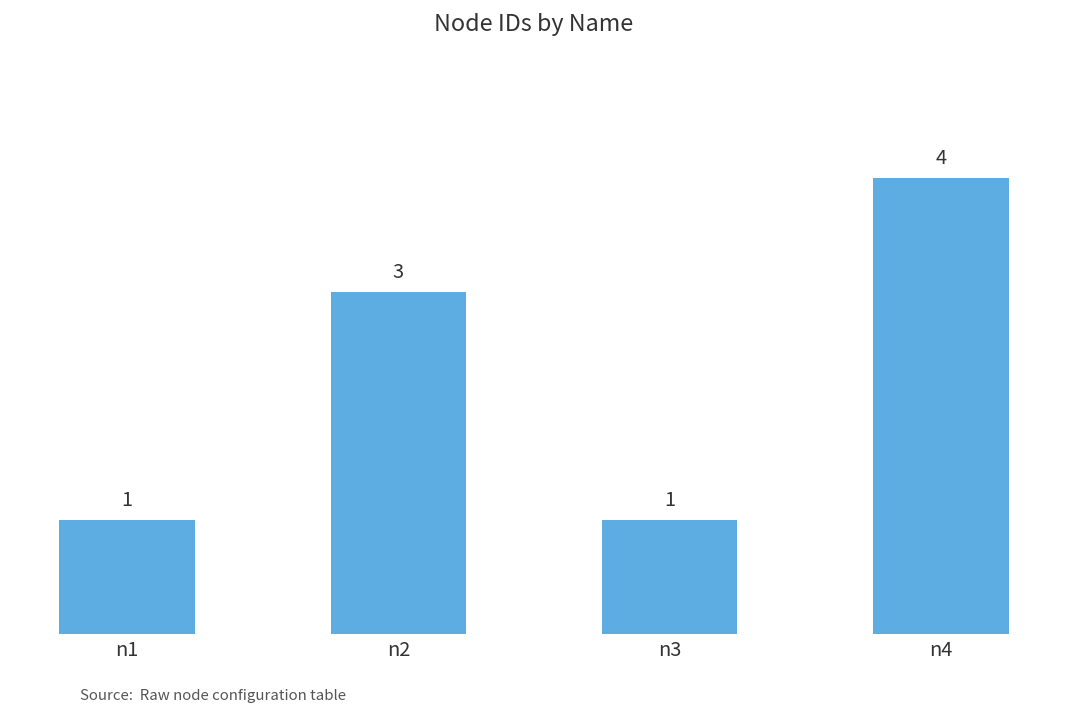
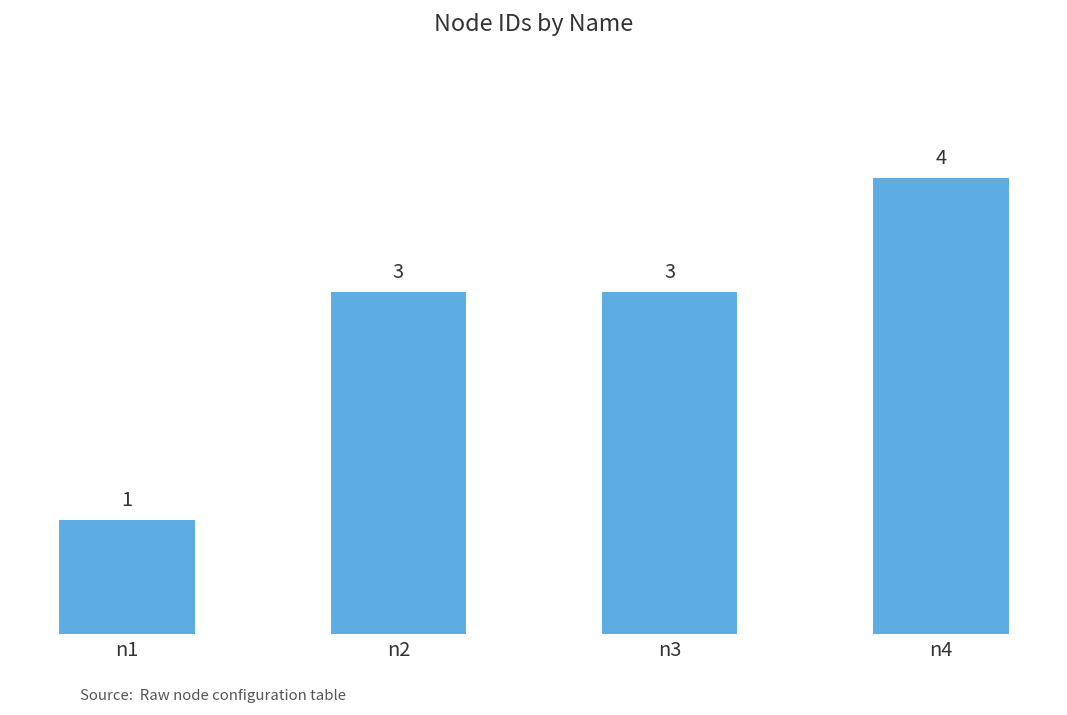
  {
    "n1": 1,
    "n2": 3,
-   "n3": 1,
+   "n3": 3,
    "n4": 4
  }
